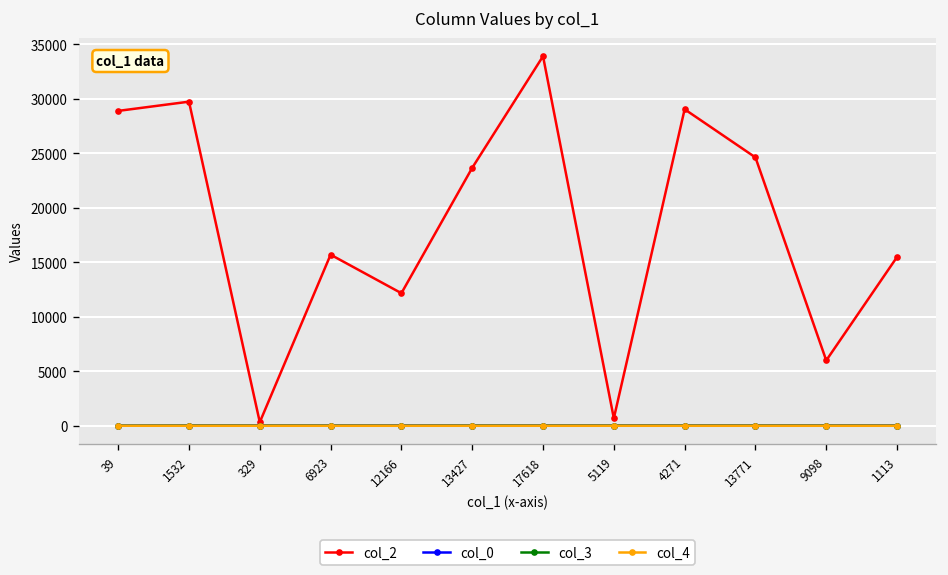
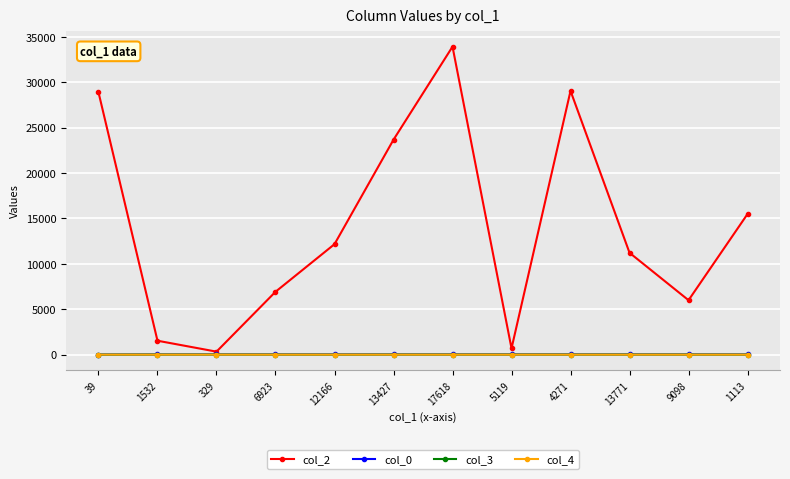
  {
    "col_2": {
      "39": 29000,
-     "1532": 30000,
+     "1532": 2000,
      "329": 0,
-     "6923": 16000,
+     "6923": 7000,
      "12166": 12000,
      "13427": 24000,
      "17618": 34000,
      "5119": 1000,
      "4271": 29000,
-     "13771": 25000,
+     "13771": 11000,
      "9098": 6000,
      "1113": 15000
    }
  }
